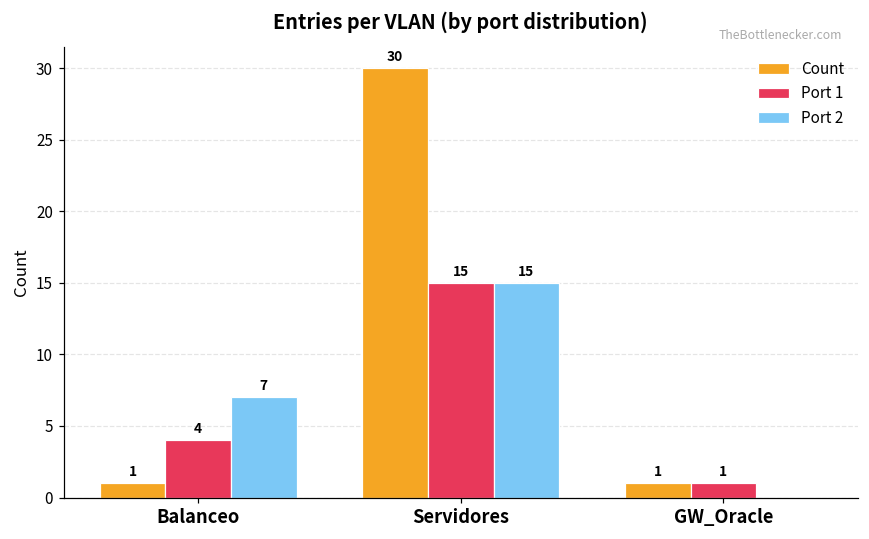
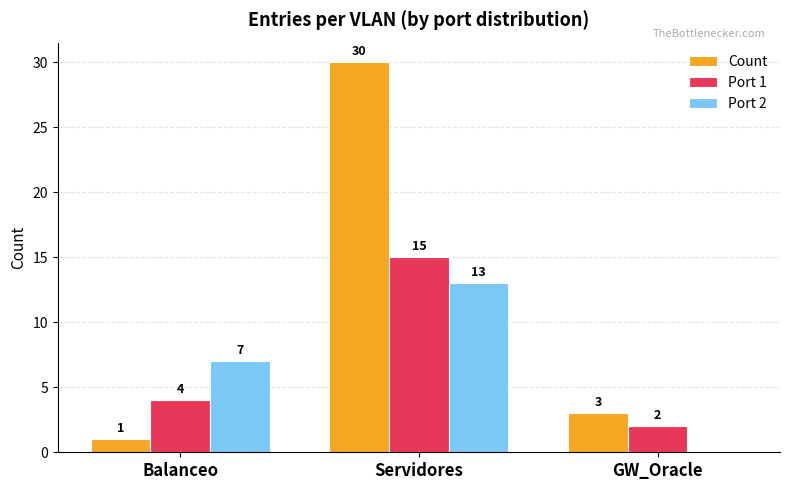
  {
    "Count": {
      "Balanceo": 1,
      "Servidores": 30,
-     "GW_Oracle": 1
+     "GW_Oracle": 3
    },
    "Port 1": {
      "Balanceo": 4,
      "Servidores": 15,
-     "GW_Oracle": 1
+     "GW_Oracle": 2
    },
    "Port 2": {
      "Balanceo": 7,
-     "Servidores": 15
+     "Servidores": 13
    }
  }
